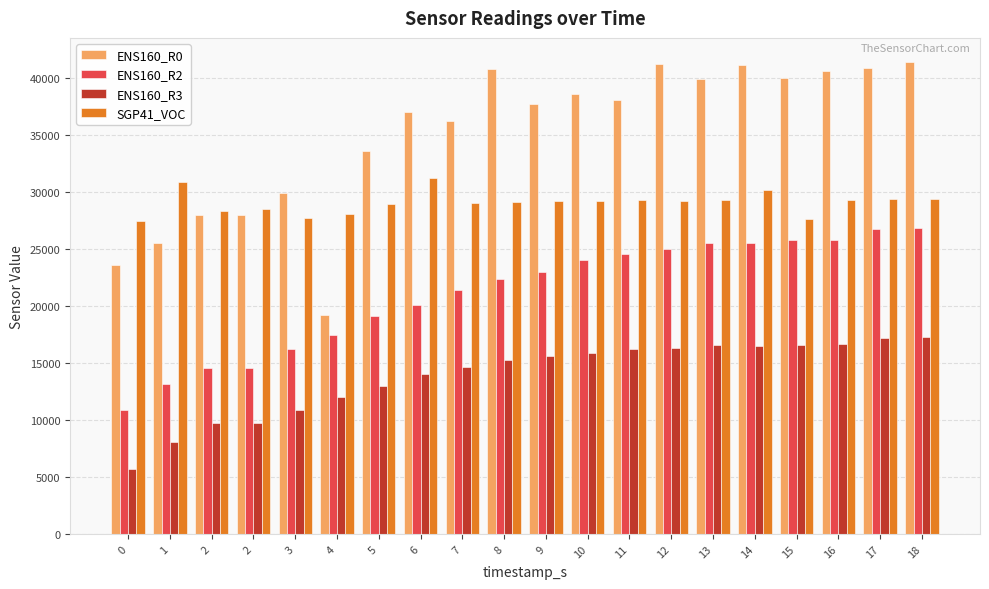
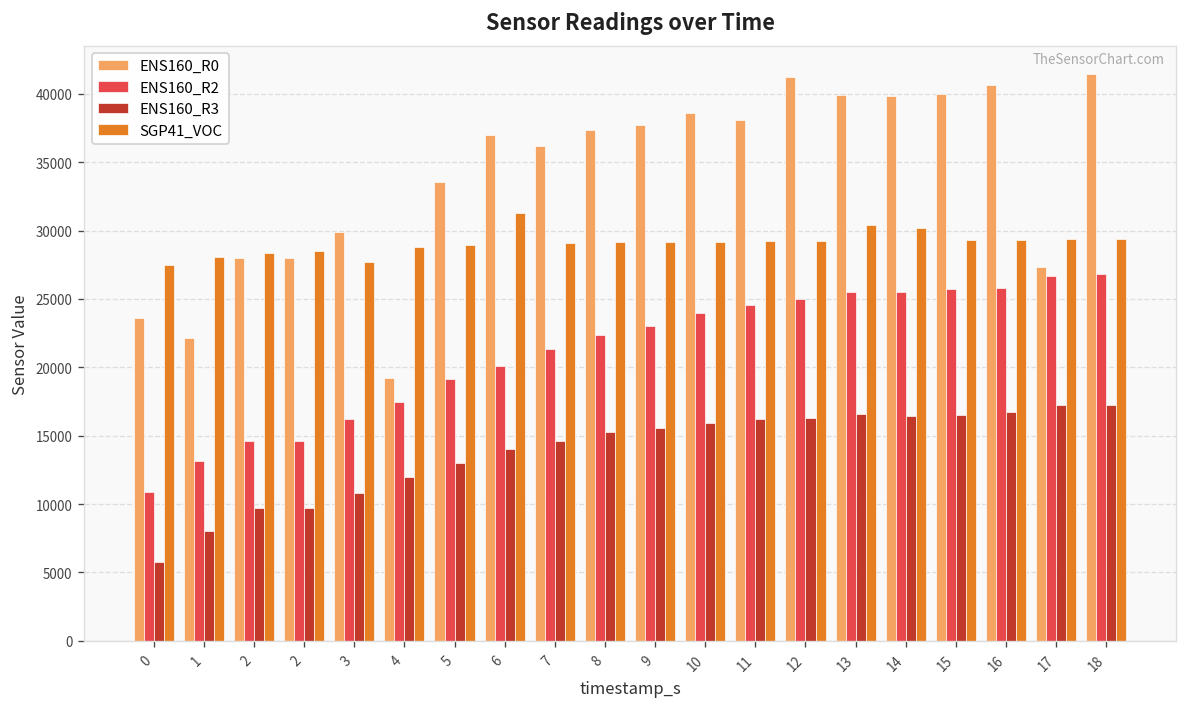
  {
    "ENS160_R0": {
      "0": 23600,
-     "1": 25500,
+     "1": 22100,
      "3": 29900,
      "4": 19200,
      "5": 33600,
      "6": 37000,
      "7": 36200,
-     "8": 40800,
+     "8": 37400,
      "9": 37700,
      "10": 38600,
      "11": 38100,
      "12": 41200,
      "13": 39900,
-     "14": 41200,
+     "14": 39900,
      "15": 40000,
      "16": 40600,
-     "17": 40900,
+     "17": 27300,
      "18": 41400
    },
    "SGP41_VOC": {
      "0": 27500,
-     "1": 30900,
+     "1": 28000,
      "3": 27700,
-     "4": 28100,
+     "4": 28800,
      "5": 28900,
      "6": 31200,
      "7": 29100,
      "8": 29100,
      "9": 29200,
      "10": 29200,
      "11": 29300,
      "12": 29200,
-     "13": 29300,
+     "13": 30400,
      "14": 30200,
-     "15": 27600,
+     "15": 29300,
      "16": 29300,
      "17": 29400,
      "18": 29400
    }
  }
